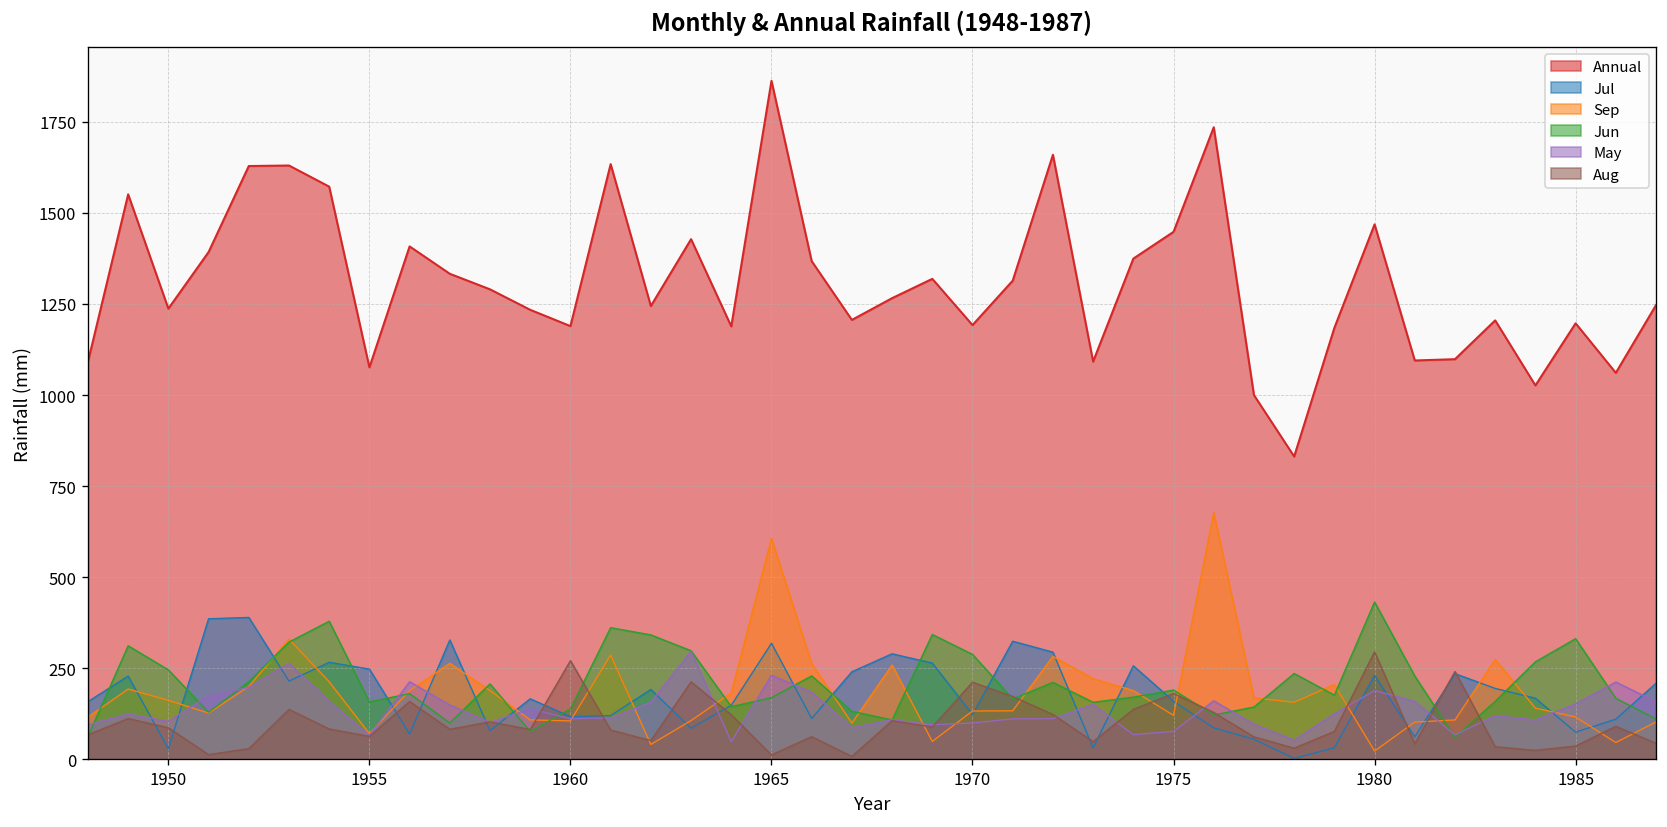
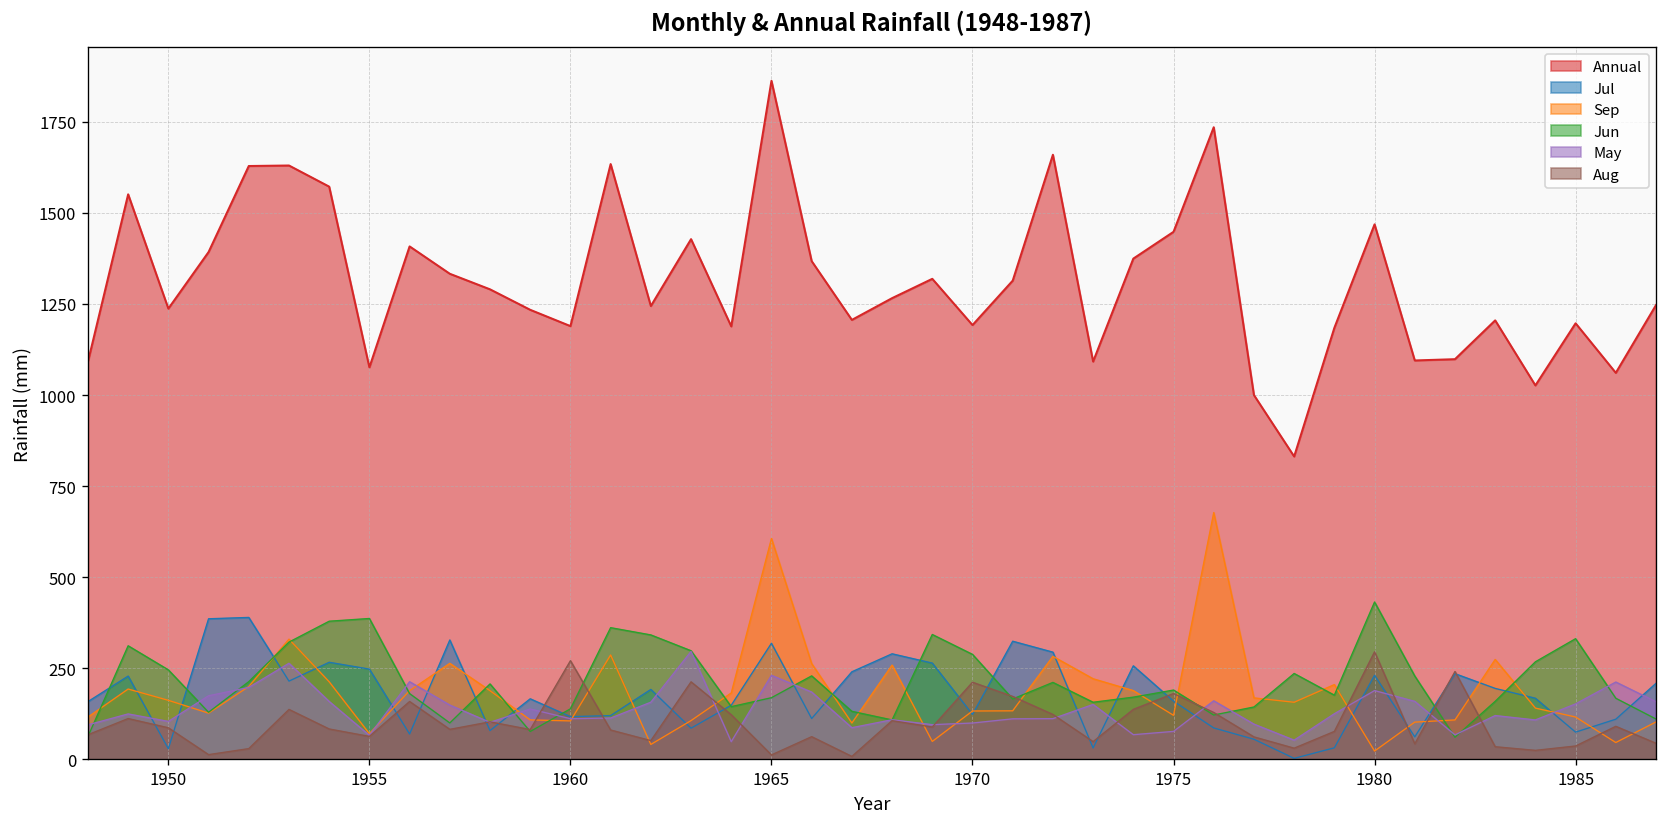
  {
    "Annual": {
      "1950": 1240,
      "1955": 1080,
      "1960": 1190,
      "1965": 1860,
      "1970": 1190,
      "1975": 1450,
      "1980": 1470,
      "1985": 1200
    },
    "Jul": {
      "1950": 30,
      "1955": 250,
      "1965": 320,
      "1970": 120,
      "1975": 160,
      "1980": 230,
      "1985": 80
    },
    "Sep": {
      "1950": 160,
      "1965": 610,
      "1970": 130,
      "1975": 120,
      "1980": 20,
      "1985": 120
    },
    "Jun": {
      "1950": 250,
-     "1955": 160,
+     "1955": 390,
      "1960": 140,
      "1965": 170,
      "1970": 290,
      "1975": 190,
      "1980": 430,
      "1985": 330
    },
    "May": {
      "1950": 100,
      "1965": 230,
      "1970": 100,
      "1975": 80,
      "1980": 190,
      "1985": 150
    },
    "Aug": {
      "1950": 90,
      "1960": 270,
      "1965": 10,
      "1970": 210,
      "1975": 180,
      "1980": 300,
      "1985": 40
    }
  }
